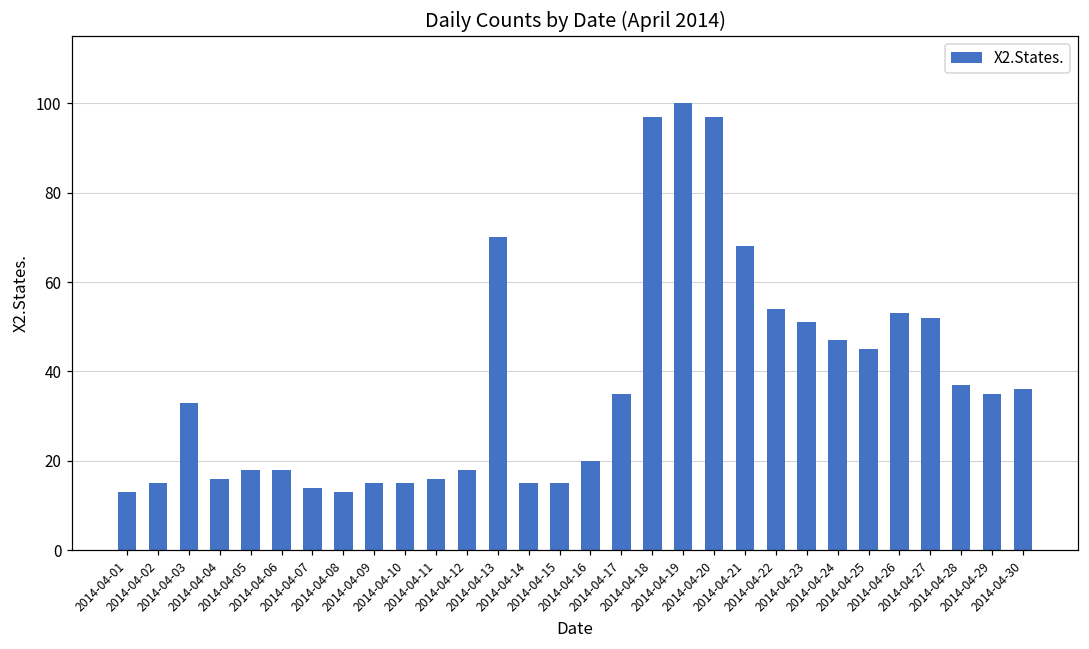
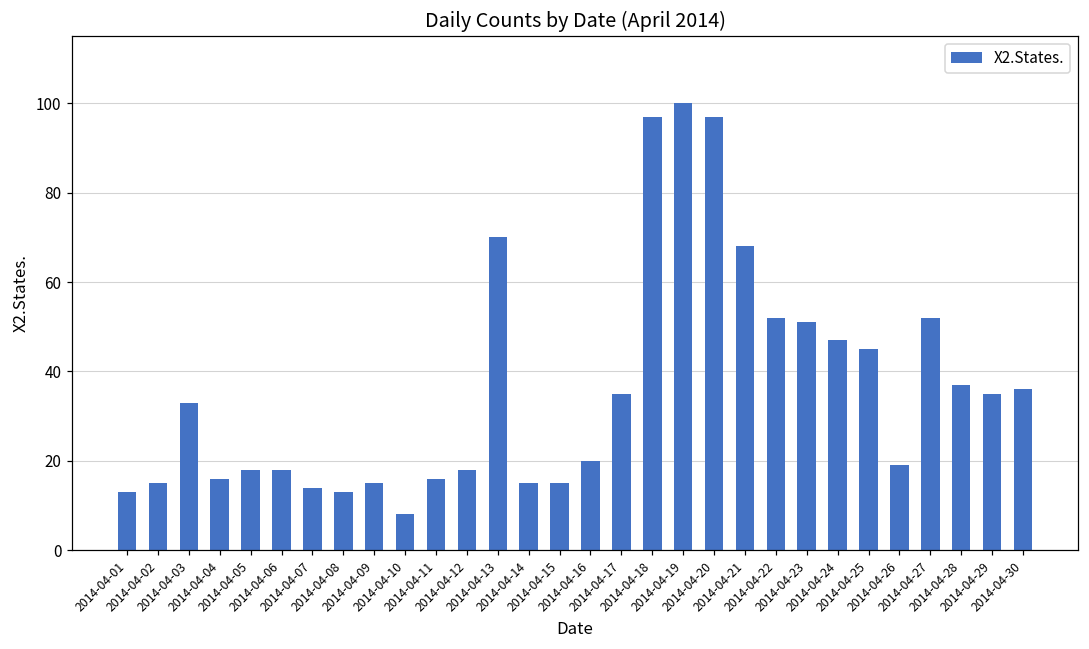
  {
    "2014-04-01": 13,
    "2014-04-02": 15,
    "2014-04-03": 33,
    "2014-04-04": 16,
    "2014-04-05": 18,
    "2014-04-06": 18,
    "2014-04-07": 14,
    "2014-04-08": 13,
    "2014-04-09": 15,
-   "2014-04-10": 15,
+   "2014-04-10": 8,
    "2014-04-11": 16,
    "2014-04-12": 18,
    "2014-04-13": 70,
    "2014-04-14": 15,
    "2014-04-15": 15,
    "2014-04-16": 20,
    "2014-04-17": 35,
    "2014-04-18": 97,
    "2014-04-19": 100,
    "2014-04-20": 97,
    "2014-04-21": 68,
-   "2014-04-22": 54,
+   "2014-04-22": 52,
    "2014-04-23": 51,
    "2014-04-24": 47,
    "2014-04-25": 45,
-   "2014-04-26": 53,
+   "2014-04-26": 19,
    "2014-04-27": 52,
    "2014-04-28": 37,
    "2014-04-29": 35,
    "2014-04-30": 36
  }
